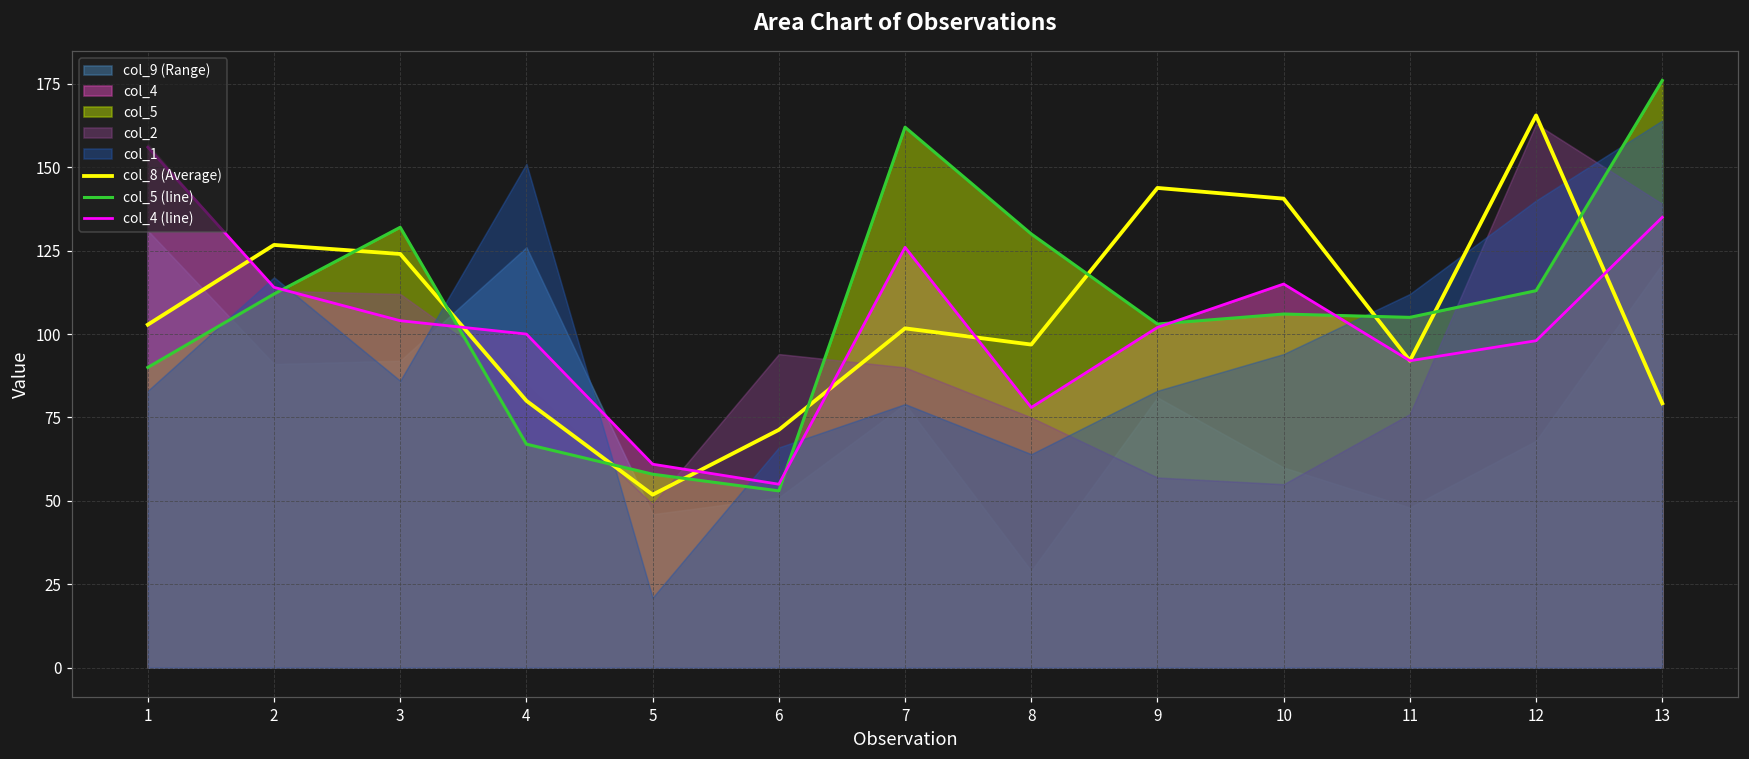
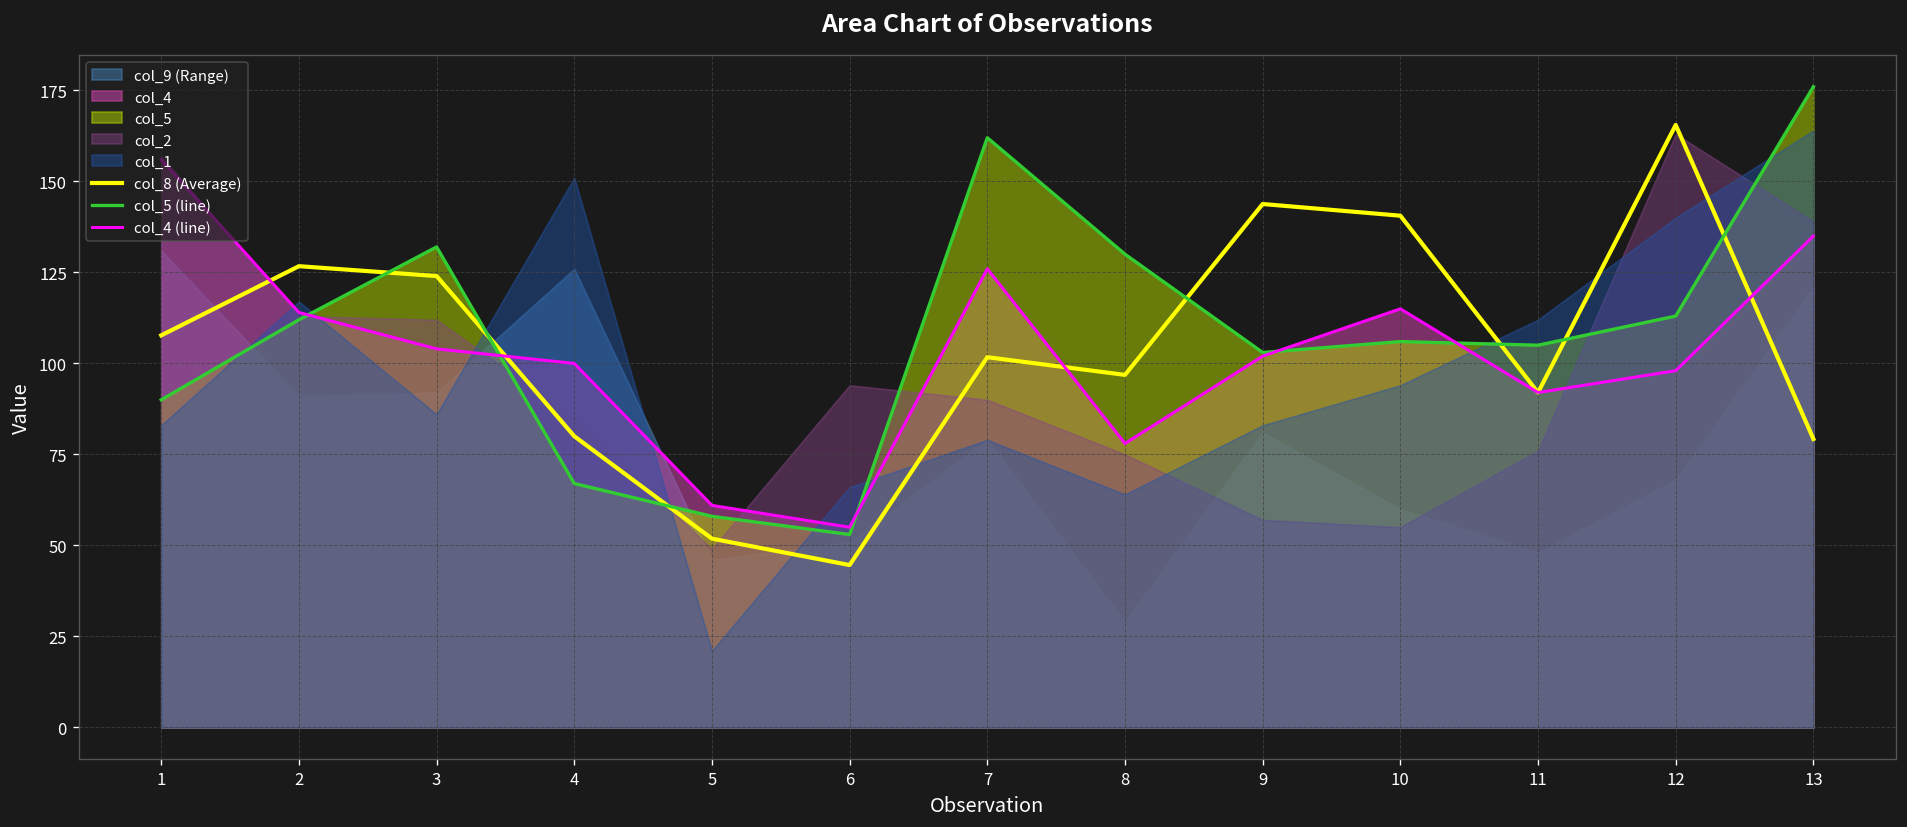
  {
    "col_8 (Average)": {
-     "1": 103,
+     "1": 108,
      "2": 127,
      "3": 124,
      "4": 80,
      "5": 52,
-     "6": 71,
+     "6": 45,
      "7": 102,
      "8": 97,
      "9": 144,
      "10": 141,
      "12": 166,
      "13": 79
    },
    "col_5": {
      "1": 90,
      "2": 112,
      "3": 132,
      "4": 67,
      "5": 58,
      "6": 53,
      "7": 162,
      "8": 130,
      "9": 103,
      "10": 106,
      "11": 105,
      "12": 113,
      "13": 176
    },
    "col_4": {
      "2": 114,
      "3": 104,
      "4": 100,
      "5": 61,
      "6": 55,
      "7": 126,
      "8": 78,
      "9": 102,
      "10": 115,
      "12": 98,
      "13": 135
    },
    "col_2": {
      "2": 113,
      "3": 112,
      "4": 85,
      "5": 49,
      "6": 94,
      "7": 90,
      "8": 75,
      "9": 57,
      "10": 55,
      "11": 76,
      "12": 163,
      "13": 139
    }
  }
